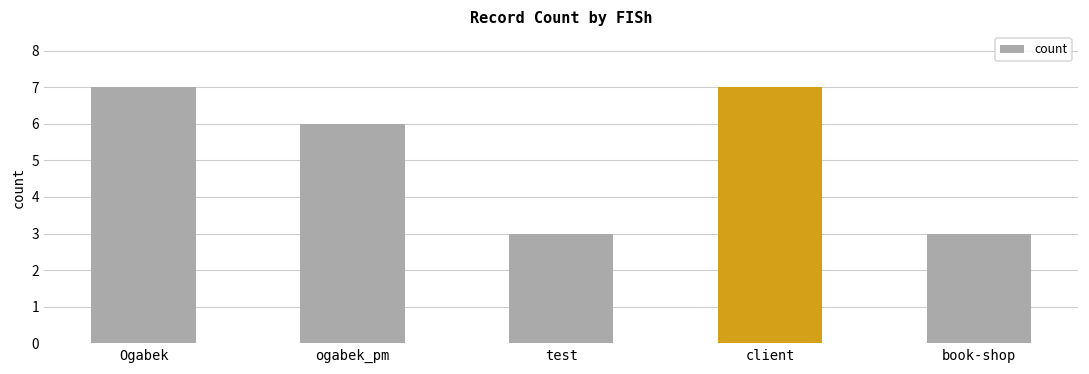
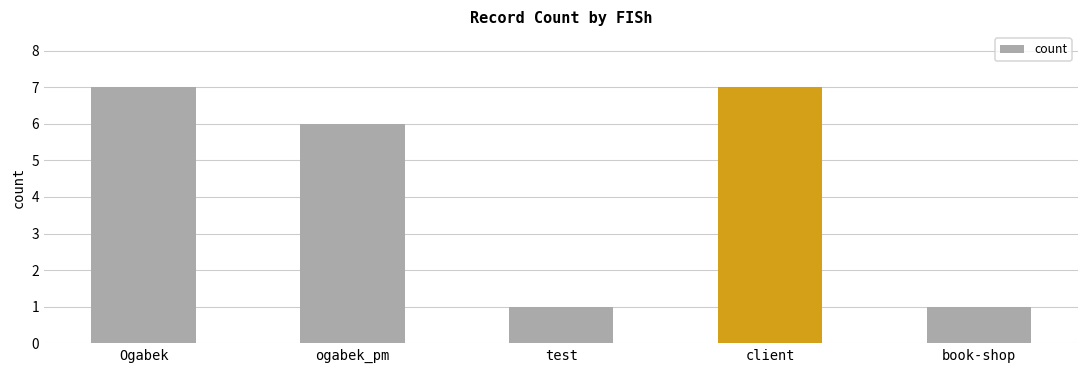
  {
    "Ogabek": 7,
    "ogabek_pm": 6,
-   "test": 3,
+   "test": 1,
    "client": 7,
-   "book-shop": 3
+   "book-shop": 1
  }
